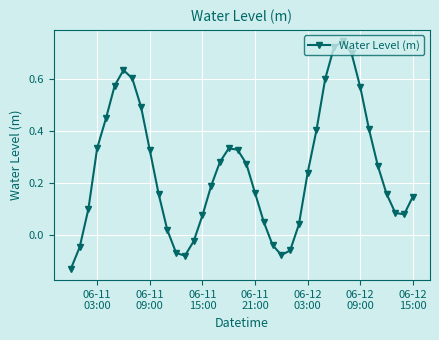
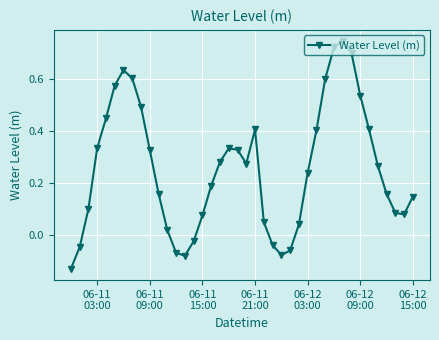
  {
    "06-11 03:00": 0.33,
    "06-11 09:00": 0.33,
    "06-11 15:00": 0.07,
-   "06-11 21:00": 0.16,
+   "06-11 21:00": 0.41,
    "06-12 03:00": 0.24,
-   "06-12 09:00": 0.57,
+   "06-12 09:00": 0.54,
    "06-12 15:00": 0.15
  }
